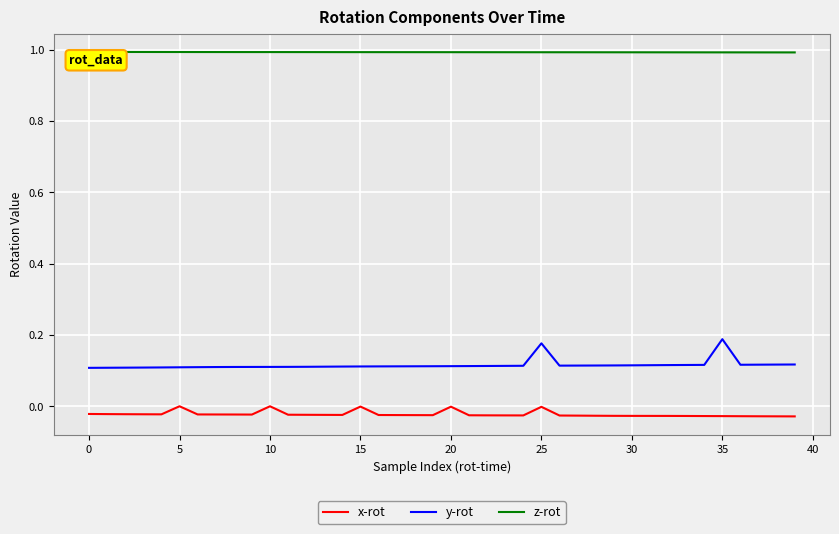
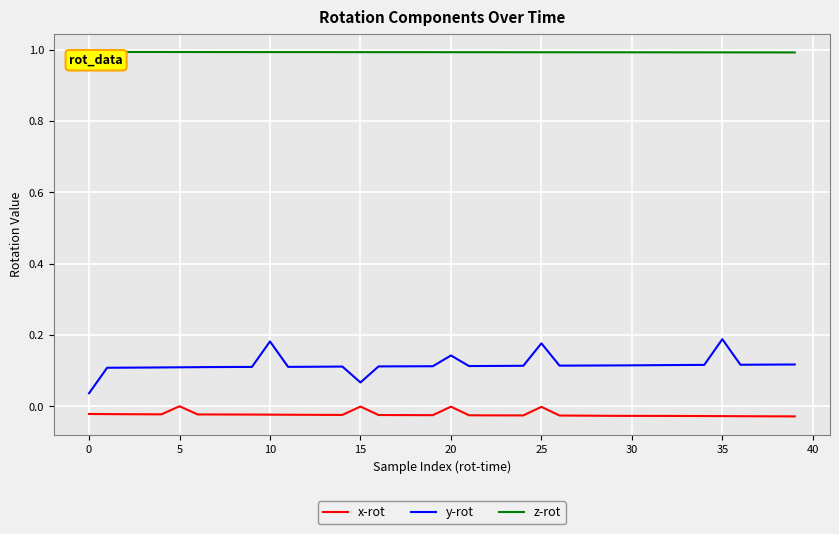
  {
    "x-rot": {
      "0": -0.02,
      "5": 0.00,
-     "10": 0.00,
+     "10": -0.02,
      "15": 0.00,
      "20": 0.00,
      "25": 0.00,
      "30": -0.03,
      "35": -0.03
    },
    "y-rot": {
-     "0": 0.11,
+     "0": 0.04,
      "5": 0.11,
-     "10": 0.11,
-     "15": 0.11,
-     "20": 0.11,
+     "10": 0.18,
+     "15": 0.07,
+     "20": 0.14,
      "25": 0.18,
      "30": 0.11,
      "35": 0.19
    },
    "z-rot": {
      "5": 0.99,
      "10": 0.99,
      "15": 0.99,
      "20": 0.99,
      "25": 0.99,
      "30": 0.99,
      "35": 0.99
    }
  }
